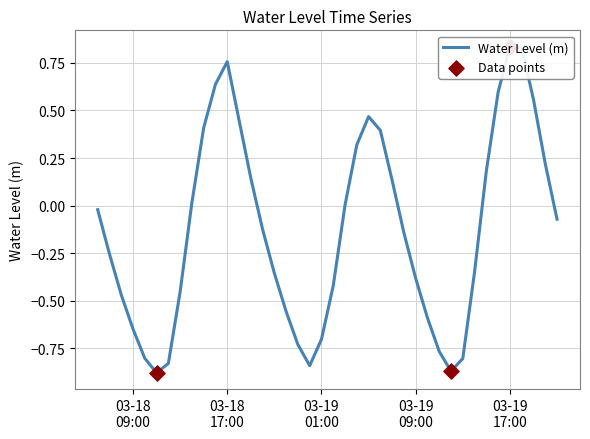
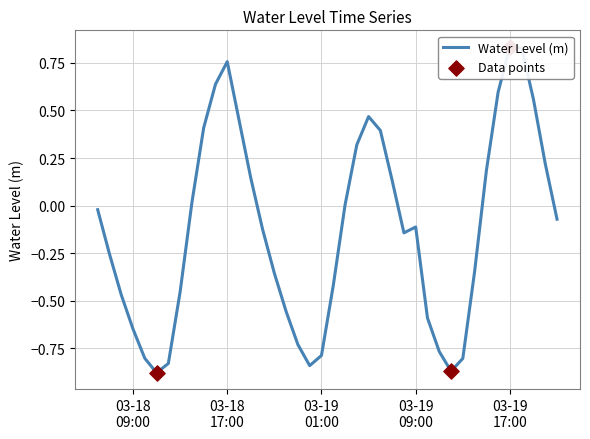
  {
    "Water Level (m)": {
      "03-18 09:00": -0.65,
      "03-18 17:00": 0.76,
-     "03-19 01:00": -0.70,
-     "03-19 09:00": -0.38
+     "03-19 01:00": -0.79,
+     "03-19 09:00": -0.11
    }
  }
